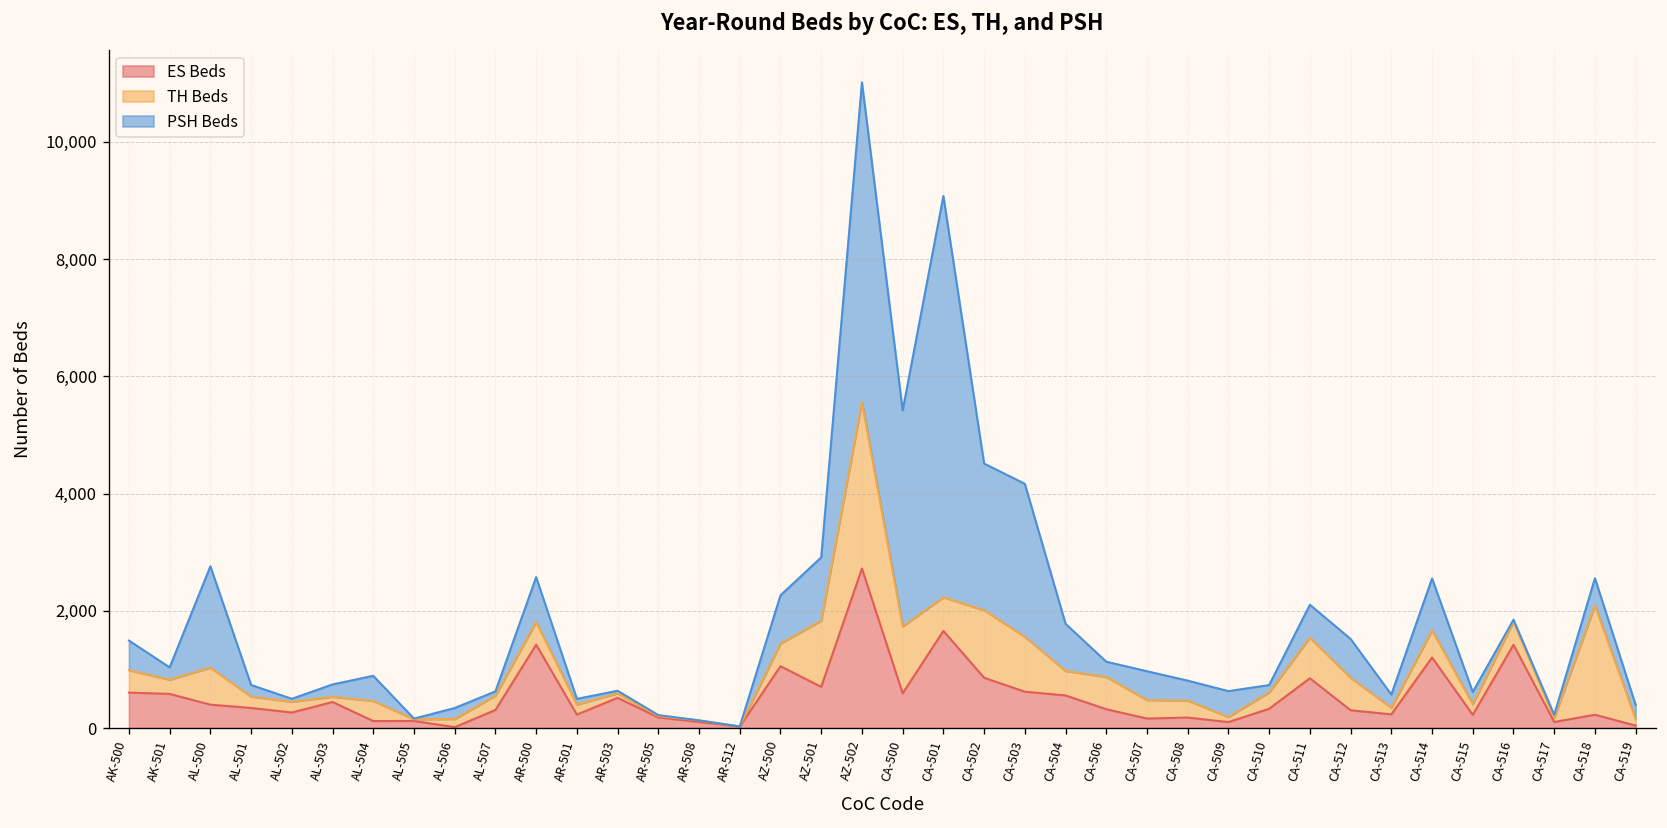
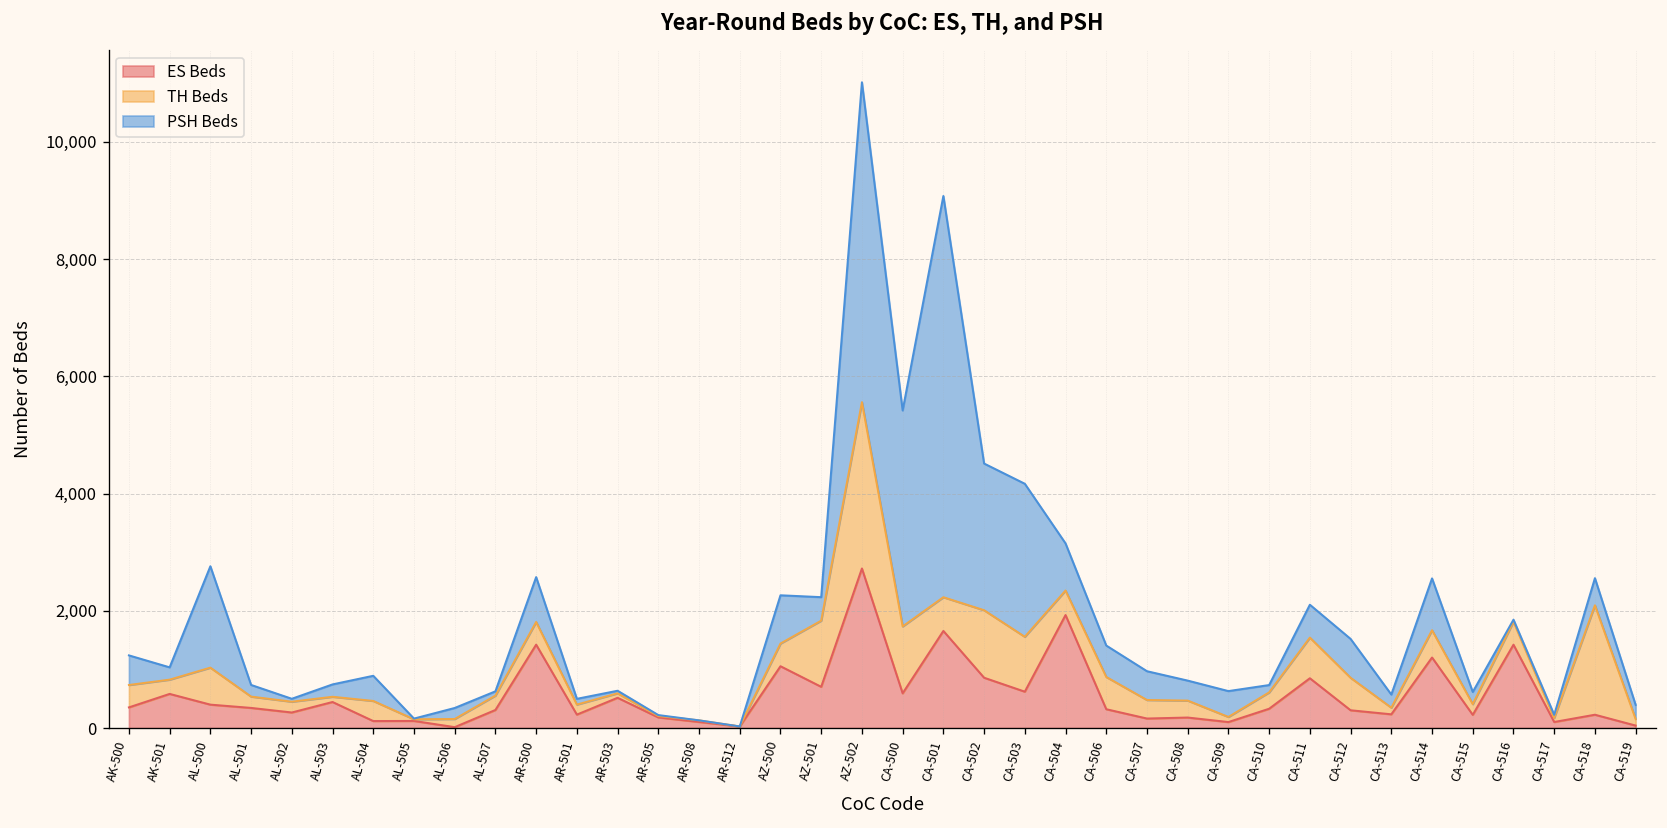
  {
    "ES Beds": {
-     "AK-500": "600",
+     "AK-500": "400",
      "AK-501": "600",
      "AL-500": "400",
      "AL-501": "300",
      "AL-502": "300",
      "AL-503": "400",
      "AL-504": "100",
      "AL-506": "0",
      "AL-507": "300",
      "AR-500": "1,400",
      "AR-501": "200",
      "AR-503": "500",
      "AZ-500": "1,100",
      "AZ-501": "700",
      "AZ-502": "2,700",
      "CA-500": "600",
      "CA-501": "1,700",
      "CA-502": "900",
      "CA-503": "600",
-     "CA-504": "600",
+     "CA-504": "1,900",
      "CA-506": "300",
      "CA-507": "200",
      "CA-508": "200",
      "CA-509": "100",
      "CA-510": "300",
      "CA-511": "900",
      "CA-512": "300",
      "CA-513": "200",
      "CA-514": "1,200",
      "CA-515": "200",
      "CA-516": "1,400",
      "CA-517": "100",
      "CA-518": "200",
      "CA-519": "0"
    },
    "TH Beds": {
      "AK-500": "400",
      "AK-501": "200",
      "AL-500": "600",
      "AL-501": "200",
      "AL-503": "100",
      "AL-504": "300",
      "AL-506": "100",
      "AL-507": "200",
      "AR-500": "400",
      "AR-501": "200",
      "AZ-500": "400",
      "AZ-501": "1,100",
      "AZ-502": "2,800",
      "CA-500": "1,100",
      "CA-501": "600",
      "CA-502": "1,200",
      "CA-503": "900",
      "CA-504": "400",
      "CA-506": "600",
      "CA-507": "300",
      "CA-508": "300",
      "CA-509": "100",
      "CA-510": "300",
      "CA-511": "700",
      "CA-512": "600",
      "CA-513": "100",
      "CA-514": "500",
      "CA-515": "200",
      "CA-518": "1,900",
      "CA-519": "100"
    },
    "PSH Beds": {
      "AK-500": "500",
      "AK-501": "200",
      "AL-500": "1,700",
      "AL-501": "200",
      "AL-503": "200",
      "AL-504": "400",
      "AL-506": "200",
      "AL-507": "100",
      "AR-500": "800",
      "AR-501": "100",
      "AZ-500": "800",
-     "AZ-501": "1,100",
+     "AZ-501": "400",
      "AZ-502": "5,500",
      "CA-500": "3,700",
      "CA-501": "6,800",
      "CA-502": "2,500",
      "CA-503": "2,600",
      "CA-504": "800",
-     "CA-506": "300",
+     "CA-506": "500",
      "CA-507": "500",
      "CA-508": "300",
      "CA-509": "400",
      "CA-510": "100",
      "CA-511": "600",
      "CA-512": "700",
      "CA-513": "200",
      "CA-514": "900",
      "CA-515": "200",
      "CA-518": "500",
      "CA-519": "200"
    }
  }
